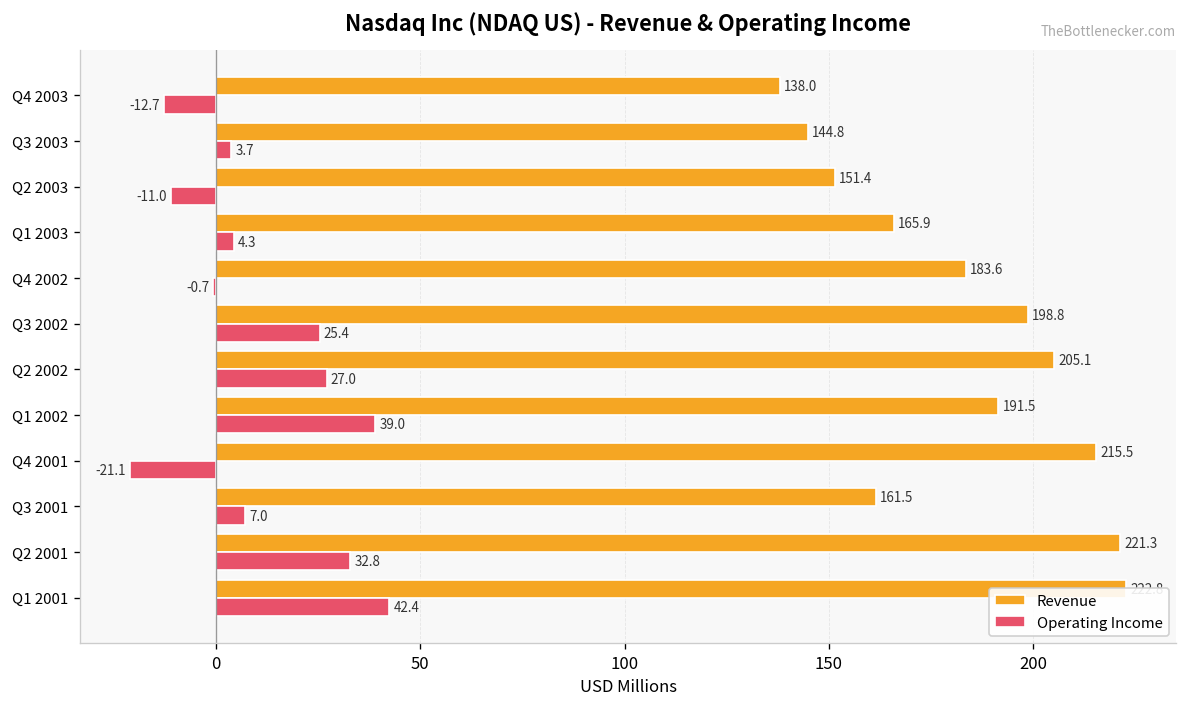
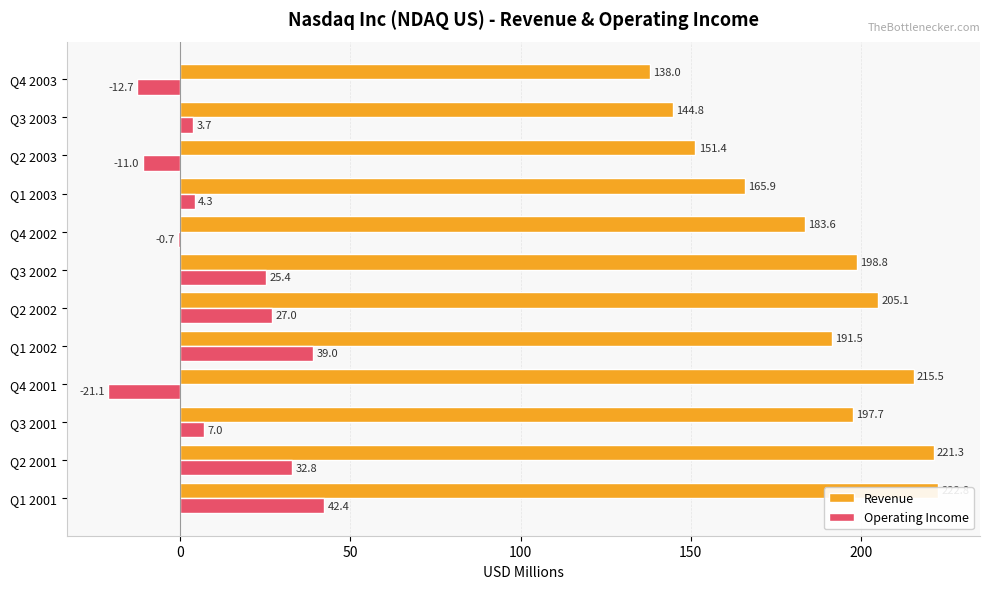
  {
    "Revenue": {
      "Q4 2003": 138.0,
      "Q3 2003": 144.8,
      "Q2 2003": 151.4,
      "Q1 2003": 165.9,
      "Q4 2002": 183.6,
      "Q3 2002": 198.8,
      "Q2 2002": 205.1,
      "Q1 2002": 191.5,
      "Q4 2001": 215.5,
-     "Q3 2001": 161.5,
+     "Q3 2001": 197.7,
      "Q2 2001": 221.3
    },
    "Operating Income": {
      "Q4 2003": -12.7,
      "Q3 2003": 3.7,
      "Q2 2003": -11.0,
      "Q1 2003": 4.3,
      "Q4 2002": -0.7,
      "Q3 2002": 25.4,
      "Q2 2002": 27.0,
      "Q1 2002": 39.0,
      "Q4 2001": -21.1,
      "Q3 2001": 7.0,
      "Q2 2001": 32.8,
      "Q1 2001": 42.4
    }
  }
